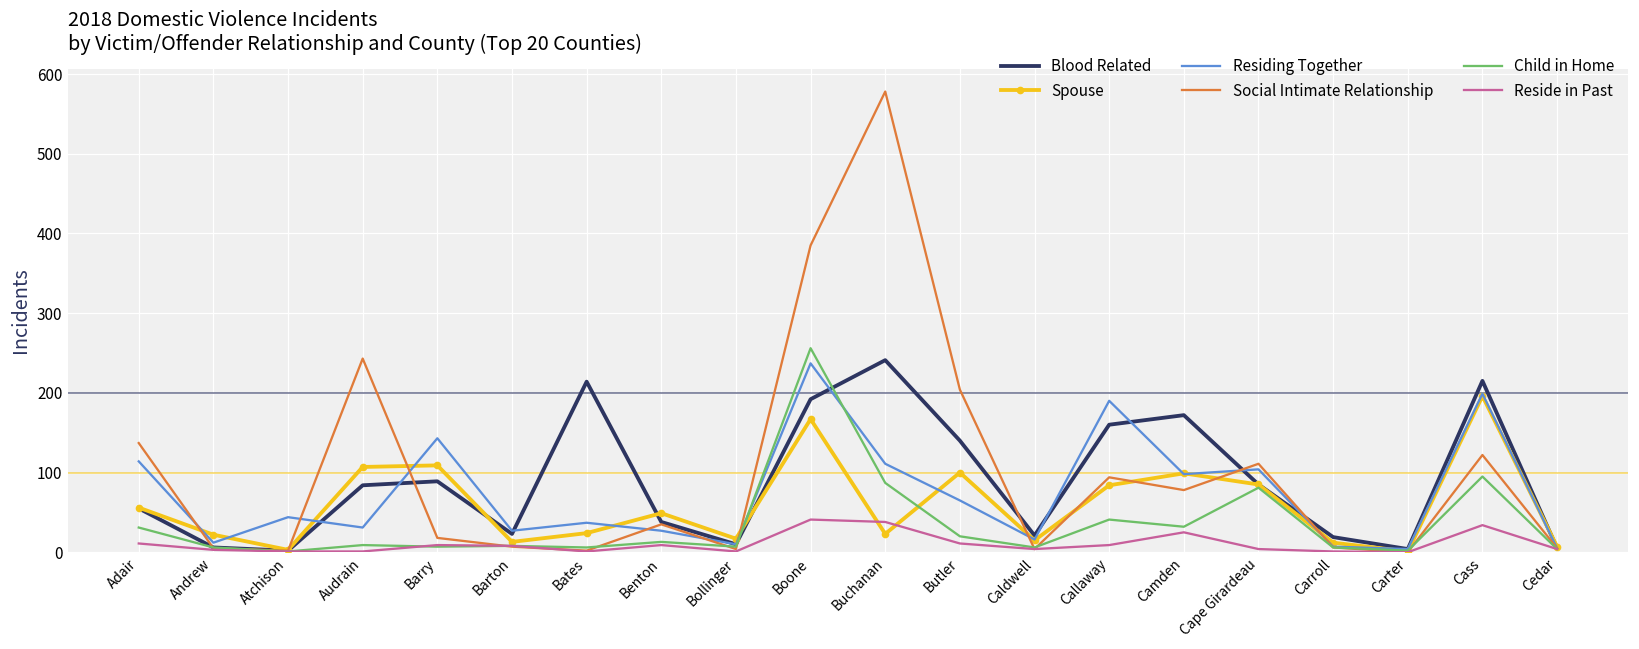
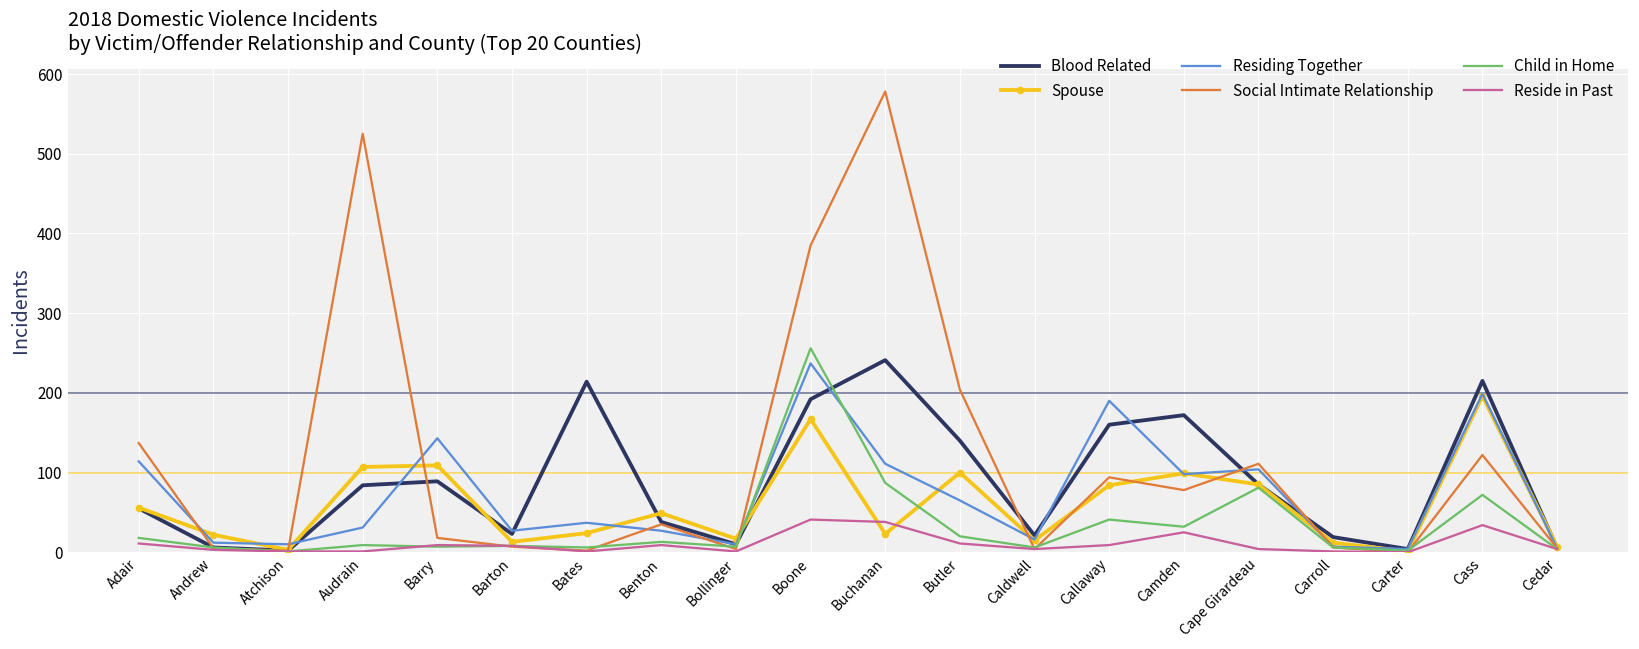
  {
    "Blood Related": {
      "Audrain": 80,
      "Barry": 90,
      "Barton": 20,
      "Bates": 210,
      "Boone": 190,
      "Buchanan": 240,
      "Butler": 140,
      "Caldwell": 20,
      "Callaway": 160,
      "Camden": 170,
      "Carroll": 20,
      "Cass": 220
    },
    "Spouse": {
      "Andrew": 20,
      "Audrain": 110,
      "Barry": 110,
      "Barton": 10,
      "Bates": 20,
      "Benton": 50,
      "Bollinger": 20,
      "Boone": 170,
      "Buchanan": 20,
      "Butler": 100,
      "Callaway": 80,
      "Carroll": 10
    },
    "Residing Together": {
      "Adair": 110,
      "Andrew": 10,
-     "Atchison": 40,
+     "Atchison": 10,
      "Audrain": 30,
      "Barry": 140,
      "Barton": 30,
      "Bates": 40,
      "Benton": 30,
      "Boone": 240,
      "Buchanan": 110,
      "Butler": 70,
      "Callaway": 190,
      "Cape Girardeau": 100
    },
    "Social Intimate Relationship": {
      "Adair": 140,
-     "Audrain": 240,
+     "Audrain": 530,
      "Barry": 20,
      "Boone": 390,
      "Buchanan": 580,
      "Butler": 200,
      "Callaway": 90,
      "Camden": 80,
      "Cape Girardeau": 110,
      "Cass": 120
    },
    "Child in Home": {
-     "Adair": 30,
+     "Adair": 20,
      "Audrain": 10,
      "Bates": 10,
      "Benton": 10,
      "Boone": 260,
      "Buchanan": 90,
      "Butler": 20,
      "Callaway": 40,
      "Camden": 30,
      "Cape Girardeau": 80,
-     "Cass": 100
+     "Cass": 70
    },
    "Reside in Past": {
      "Adair": 10,
      "Audrain": 0,
      "Benton": 10,
      "Boone": 40,
      "Buchanan": 40,
      "Butler": 10,
      "Callaway": 10,
      "Camden": 30,
      "Cape Girardeau": 0,
      "Carroll": 0,
      "Cass": 30
    }
  }
